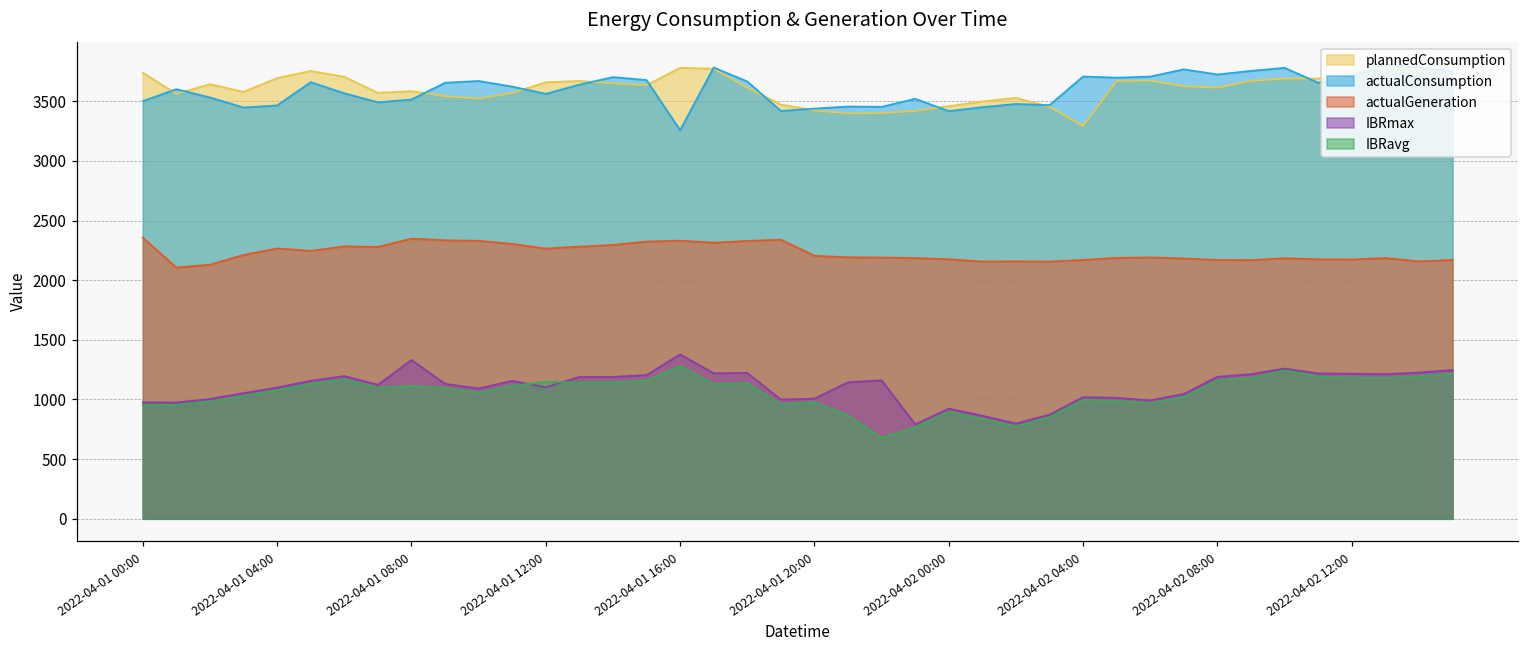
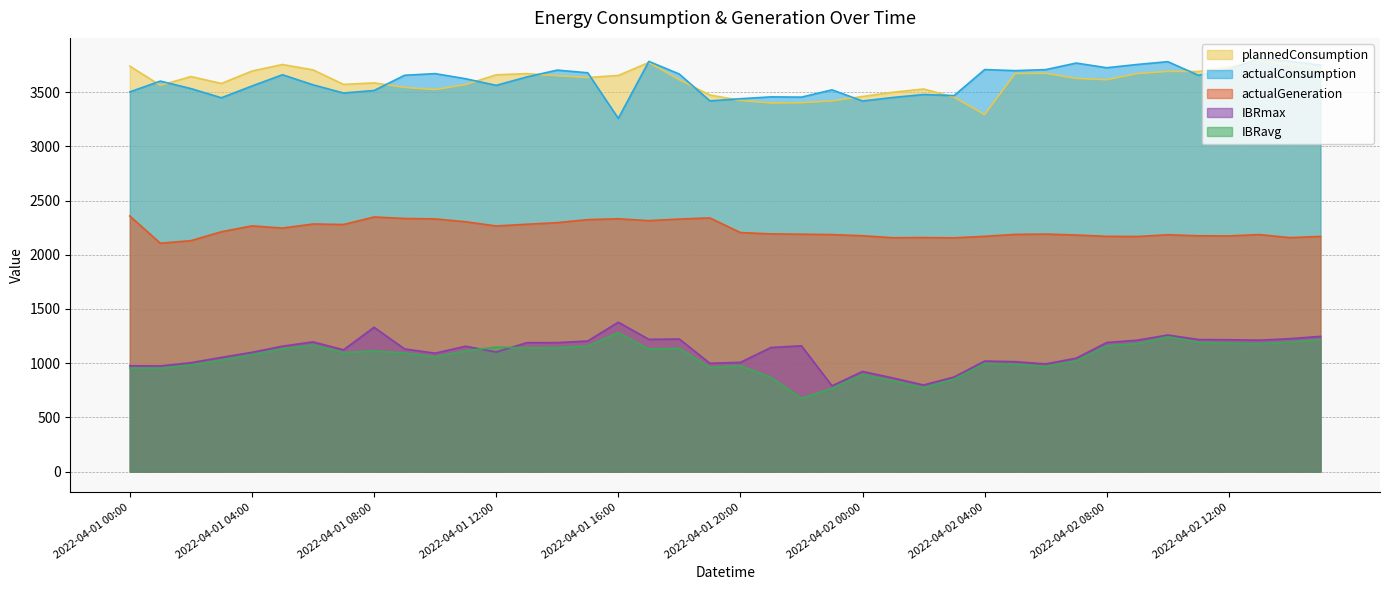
  {
    "plannedConsumption": {
      "2022-04-01 00:00": 3740,
      "2022-04-01 04:00": 3690,
      "2022-04-01 08:00": 3580,
      "2022-04-01 12:00": 3660,
-     "2022-04-01 16:00": 3780,
+     "2022-04-01 16:00": 3650,
      "2022-04-02 00:00": 3460,
      "2022-04-02 04:00": 3290,
      "2022-04-02 08:00": 3610
    },
    "actualConsumption": {
      "2022-04-01 00:00": 3500,
-     "2022-04-01 04:00": 3470,
+     "2022-04-01 04:00": 3560,
      "2022-04-01 08:00": 3510,
      "2022-04-01 12:00": 3560,
      "2022-04-01 16:00": 3260,
      "2022-04-02 00:00": 3420,
      "2022-04-02 04:00": 3710,
      "2022-04-02 08:00": 3720
    },
    "actualGeneration": {
      "2022-04-01 00:00": 2360,
      "2022-04-01 04:00": 2270,
      "2022-04-01 08:00": 2350,
      "2022-04-01 12:00": 2270,
      "2022-04-01 16:00": 2330,
      "2022-04-01 20:00": 2200,
      "2022-04-02 00:00": 2180,
      "2022-04-02 04:00": 2170,
      "2022-04-02 08:00": 2170,
      "2022-04-02 12:00": 2170
    },
    "IBRmax": {
      "2022-04-01 08:00": 1330,
      "2022-04-01 12:00": 1100,
      "2022-04-01 16:00": 1380,
      "2022-04-01 20:00": 1010,
      "2022-04-02 00:00": 920,
      "2022-04-02 08:00": 1190,
      "2022-04-02 12:00": 1220
    },
    "IBRavg": {
      "2022-04-01 08:00": 1110,
      "2022-04-01 12:00": 1150,
      "2022-04-01 16:00": 1280,
      "2022-04-01 20:00": 980,
      "2022-04-02 00:00": 900,
      "2022-04-02 08:00": 1160,
      "2022-04-02 12:00": 1180
    }
  }
